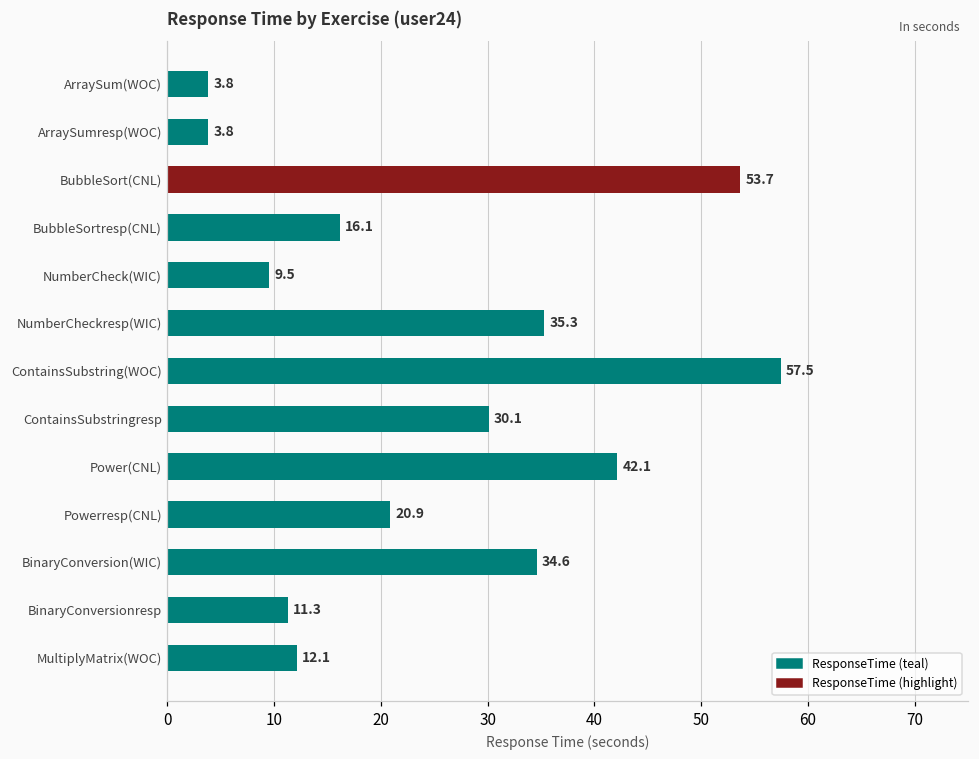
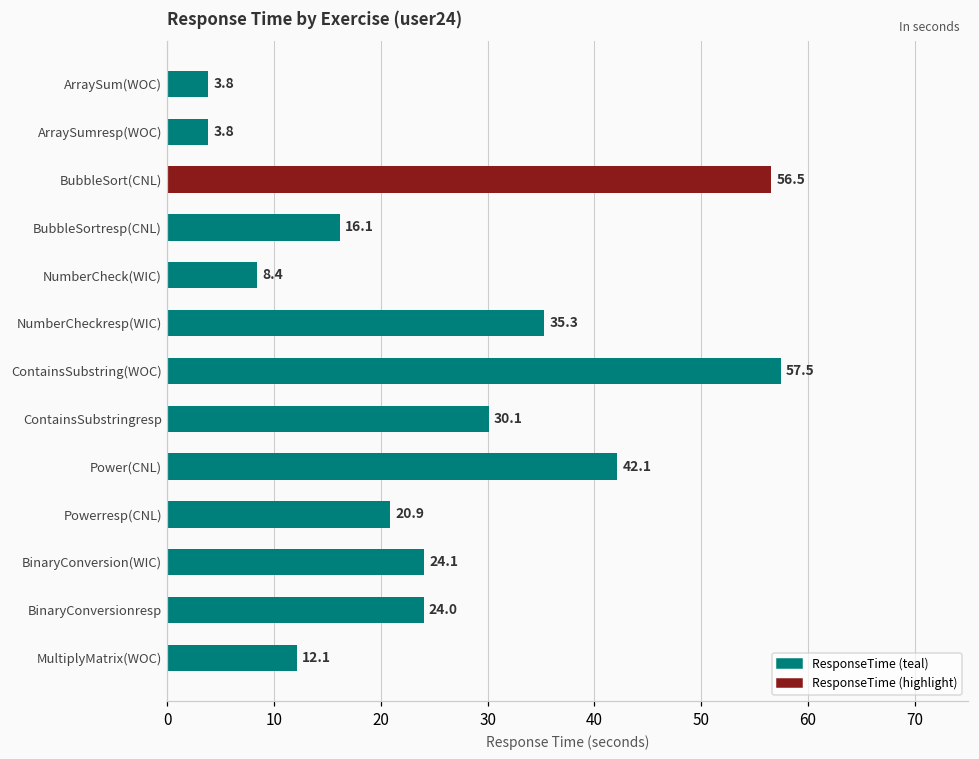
  {
    "ArraySum(WOC)": 3.8,
    "ArraySumresp(WOC)": 3.8,
-   "BubbleSort(CNL)": 53.7,
+   "BubbleSort(CNL)": 56.5,
    "BubbleSortresp(CNL)": 16.1,
-   "NumberCheck(WIC)": 9.5,
+   "NumberCheck(WIC)": 8.4,
    "NumberCheckresp(WIC)": 35.3,
    "ContainsSubstring(WOC)": 57.5,
    "ContainsSubstringresp": 30.1,
    "Power(CNL)": 42.1,
    "Powerresp(CNL)": 20.9,
-   "BinaryConversion(WIC)": 34.6,
-   "BinaryConversionresp": 11.3,
+   "BinaryConversion(WIC)": 24.1,
+   "BinaryConversionresp": 24.0,
    "MultiplyMatrix(WOC)": 12.1
  }
